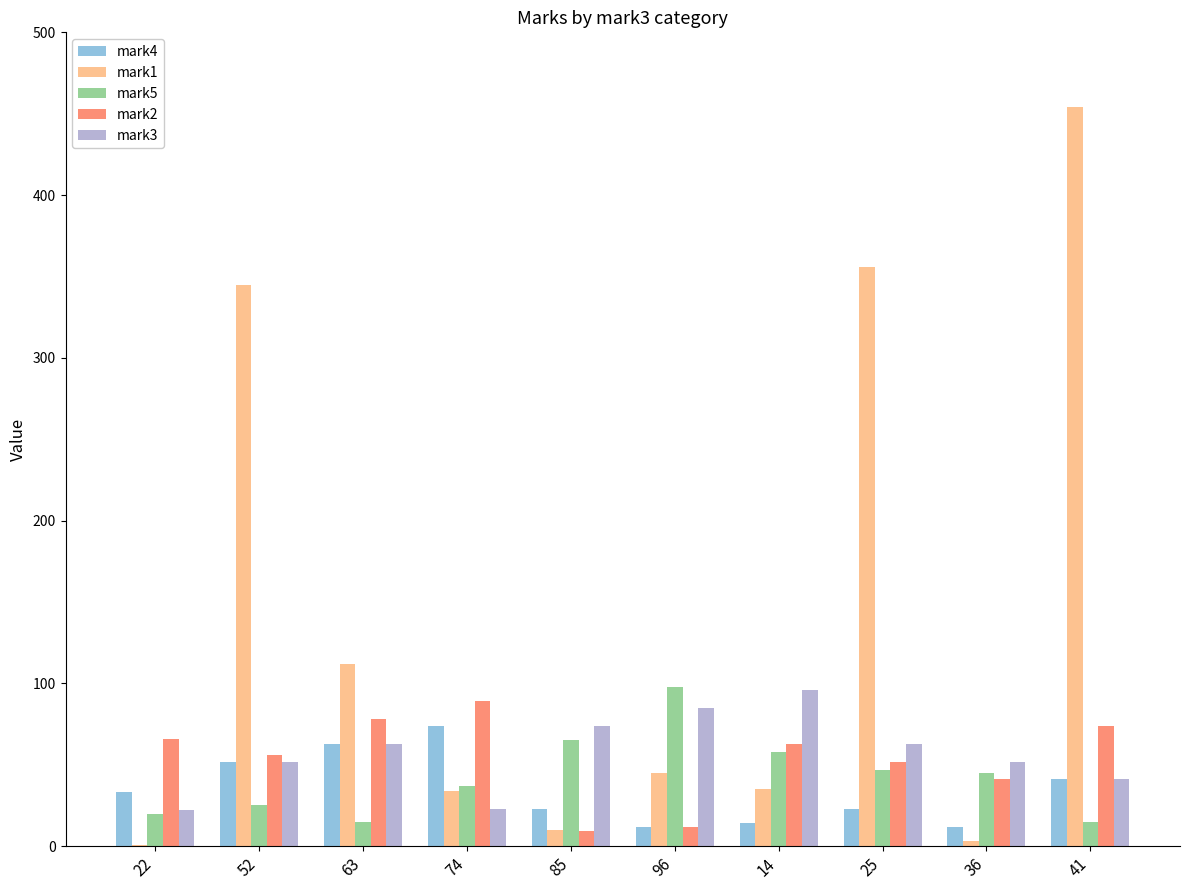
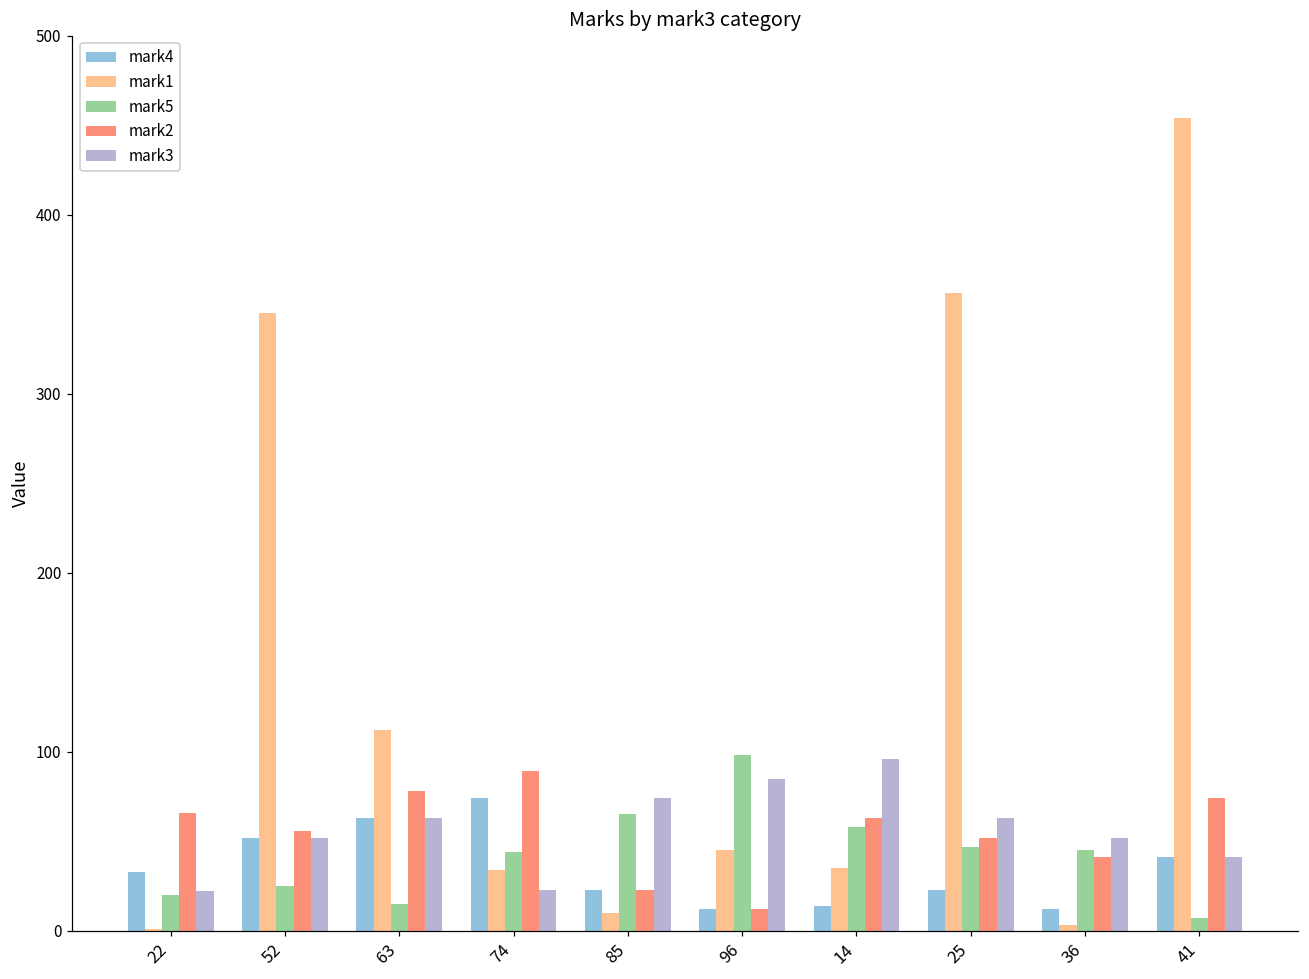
  {
    "mark1": {
      "52": 345,
      "63": 112,
      "74": 34,
      "85": 10,
      "96": 45,
      "14": 35,
      "25": 356,
      "36": 3,
      "41": 454
    },
    "mark5": {
      "22": 20,
      "52": 25,
      "63": 15,
-     "74": 37,
+     "74": 44,
      "85": 65,
      "96": 98,
      "14": 58,
      "25": 47,
      "36": 45,
-     "41": 15
+     "41": 7
    },
    "mark2": {
      "22": 66,
      "52": 56,
      "63": 78,
      "74": 89,
-     "85": 9,
+     "85": 23,
      "96": 12,
      "14": 63,
      "25": 52,
      "36": 41,
      "41": 74
    }
  }
